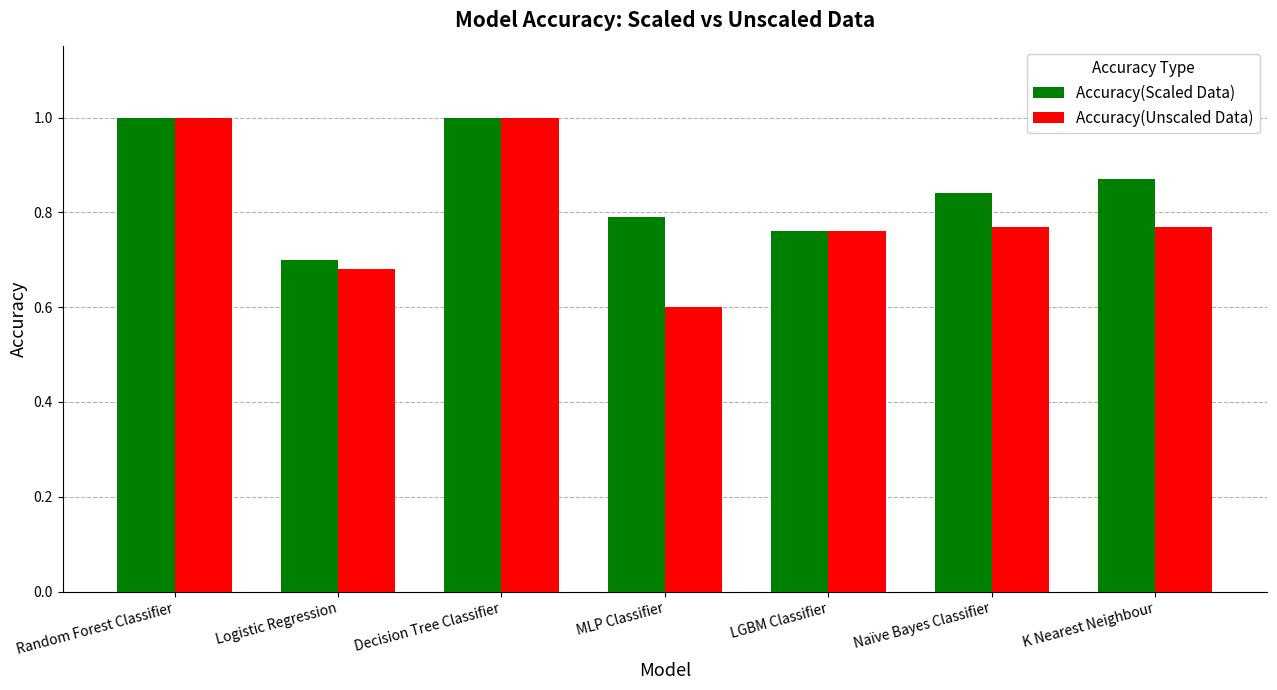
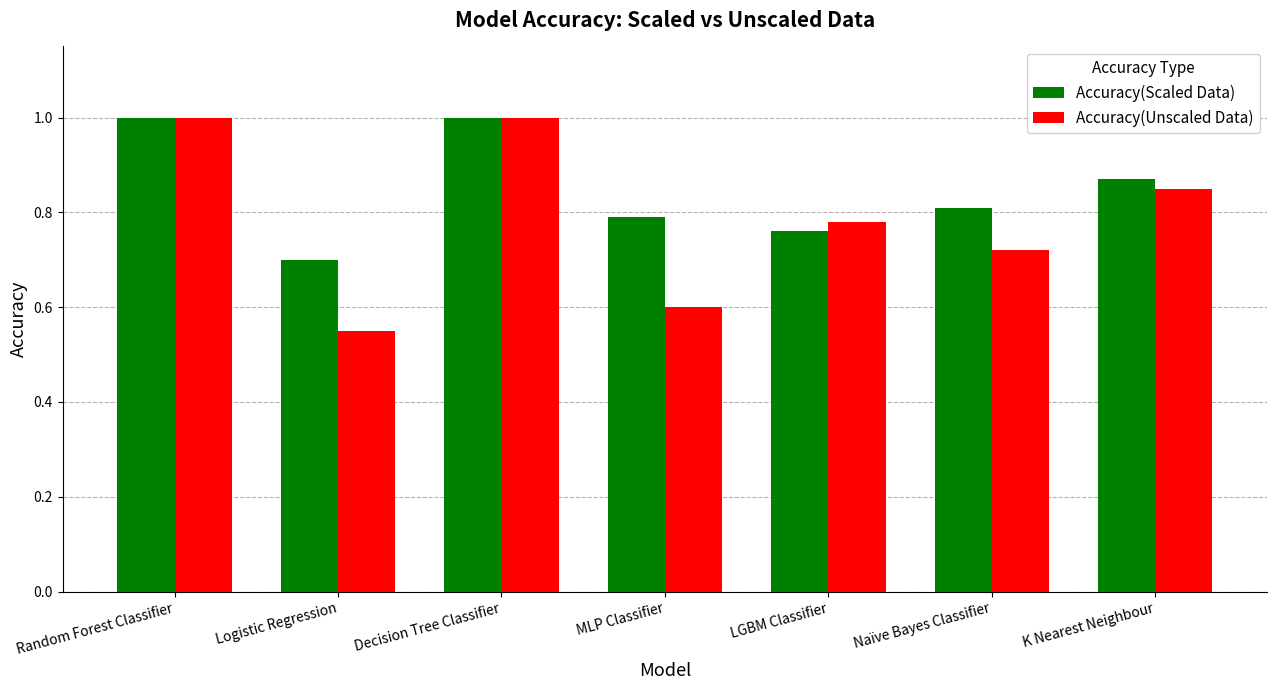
  {
    "Accuracy(Scaled Data)": {
      "Random Forest Classifier": 1.00,
      "Logistic Regression": 0.70,
      "Decision Tree Classifier": 1.00,
      "MLP Classifier": 0.79,
      "LGBM Classifier": 0.76,
-     "Naïve Bayes Classifier": 0.84,
+     "Naïve Bayes Classifier": 0.81,
      "K Nearest Neighbour": 0.87
    },
    "Accuracy(Unscaled Data)": {
      "Random Forest Classifier": 1.00,
-     "Logistic Regression": 0.68,
+     "Logistic Regression": 0.55,
      "Decision Tree Classifier": 1.00,
      "MLP Classifier": 0.60,
-     "LGBM Classifier": 0.76,
-     "Naïve Bayes Classifier": 0.77,
-     "K Nearest Neighbour": 0.77
+     "LGBM Classifier": 0.78,
+     "Naïve Bayes Classifier": 0.72,
+     "K Nearest Neighbour": 0.85
    }
  }
